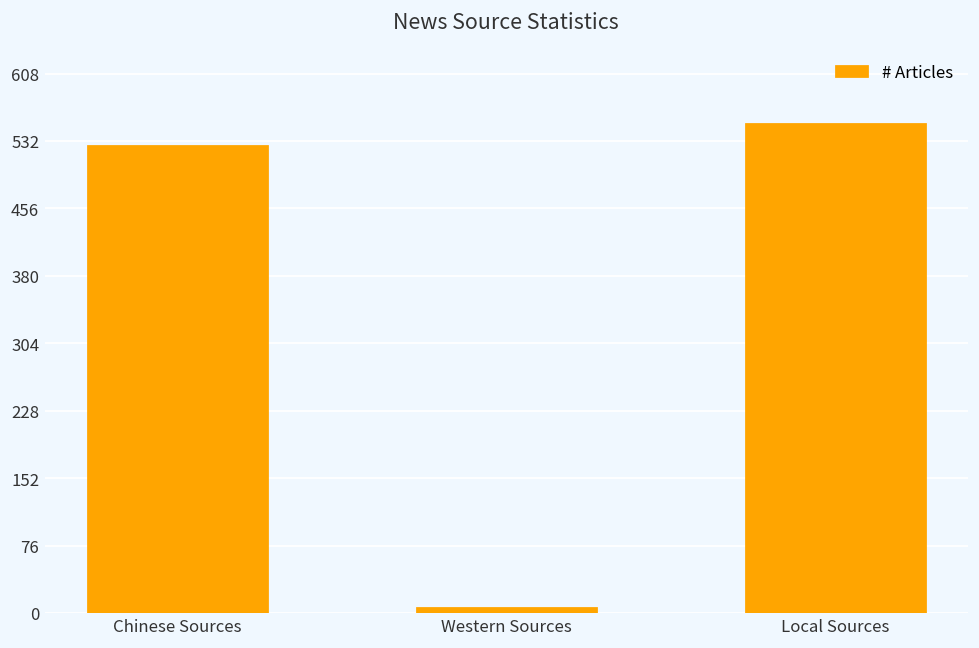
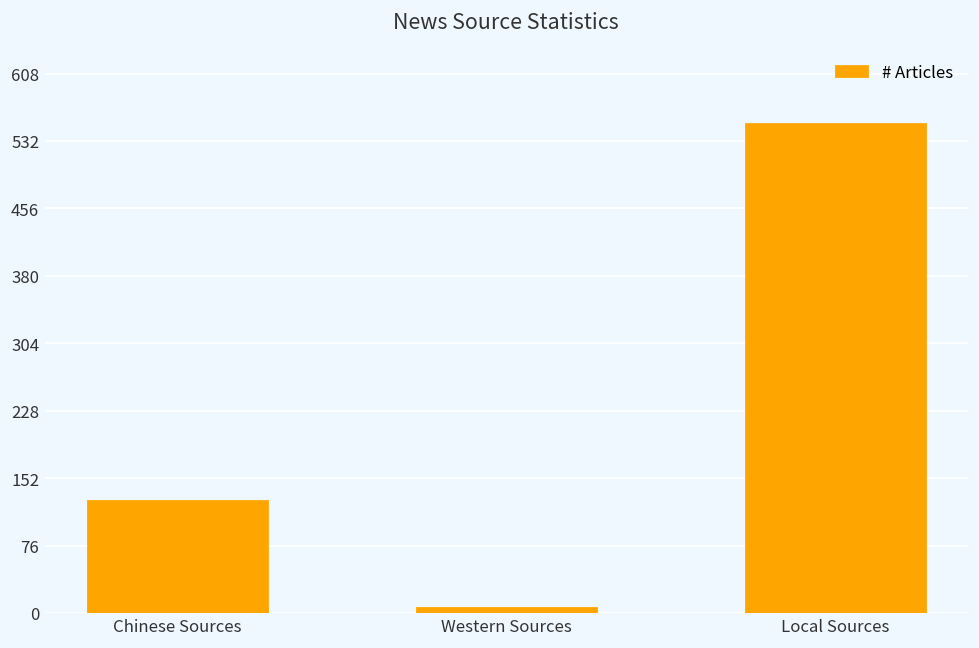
  {
-   "Chinese Sources": 530,
+   "Chinese Sources": 130,
    "Western Sources": 10,
    "Local Sources": 550
  }
